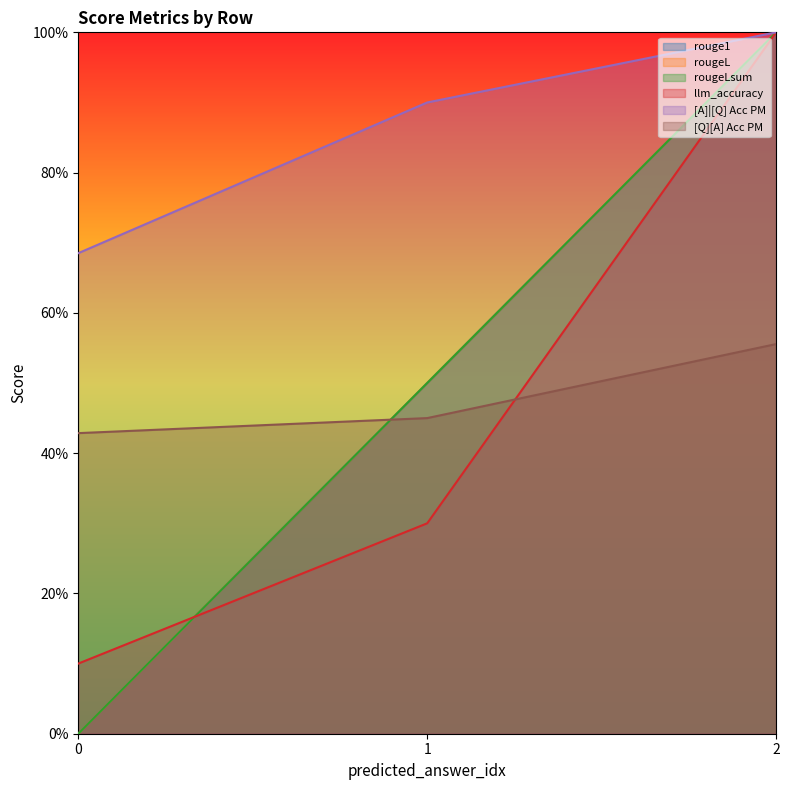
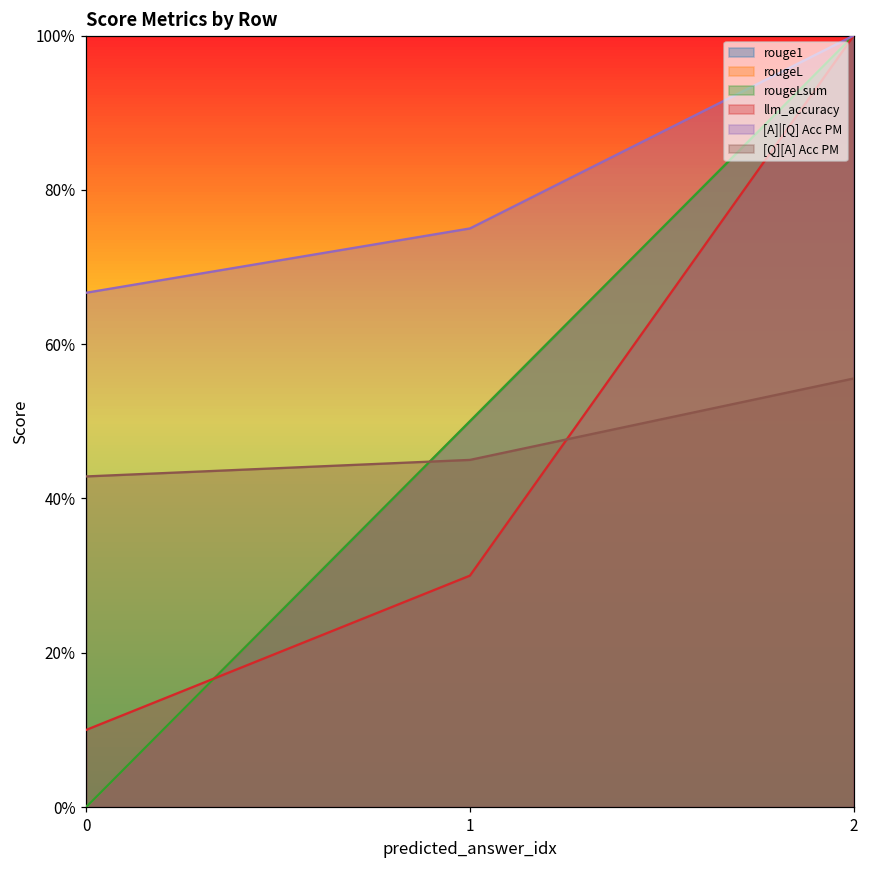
  {
    "rougeLsum": {
      "0": "0%",
      "1": "50%"
    },
    "[A]|[Q] Acc PM": {
-     "0": "69%",
-     "1": "90%"
+     "0": "67%",
+     "1": "75%"
    }
  }
